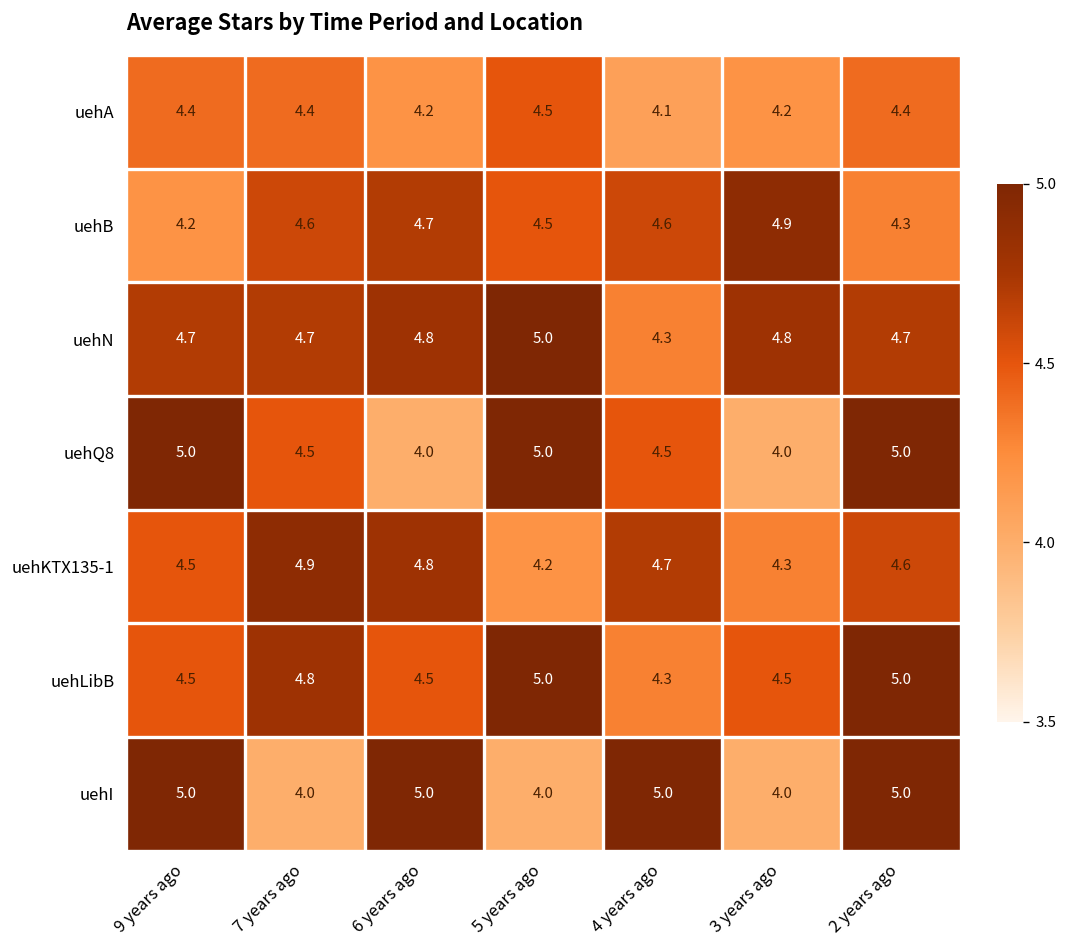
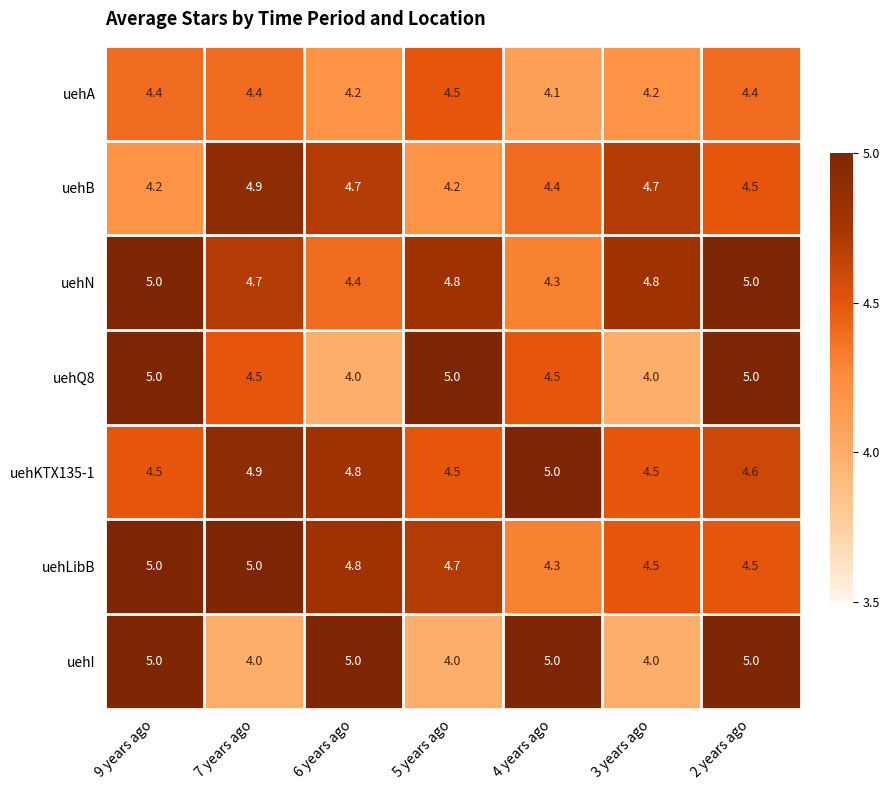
  {
    "uehA": {
      "9 years ago": 4.4,
      "7 years ago": 4.4,
      "6 years ago": 4.2,
      "5 years ago": 4.5,
      "4 years ago": 4.1,
      "3 years ago": 4.2,
      "2 years ago": 4.4
    },
    "uehB": {
      "9 years ago": 4.2,
-     "7 years ago": 4.6,
+     "7 years ago": 4.9,
      "6 years ago": 4.7,
-     "5 years ago": 4.5,
-     "4 years ago": 4.6,
-     "3 years ago": 4.9,
-     "2 years ago": 4.3
+     "5 years ago": 4.2,
+     "4 years ago": 4.4,
+     "3 years ago": 4.7,
+     "2 years ago": 4.5
    },
    "uehN": {
-     "9 years ago": 4.7,
+     "9 years ago": 5.0,
      "7 years ago": 4.7,
-     "6 years ago": 4.8,
-     "5 years ago": 5.0,
+     "6 years ago": 4.4,
+     "5 years ago": 4.8,
      "4 years ago": 4.3,
      "3 years ago": 4.8,
-     "2 years ago": 4.7
+     "2 years ago": 5.0
    },
    "uehQ8": {
      "9 years ago": 5.0,
      "7 years ago": 4.5,
      "6 years ago": 4.0,
      "5 years ago": 5.0,
      "4 years ago": 4.5,
      "3 years ago": 4.0,
      "2 years ago": 5.0
    },
    "uehKTX135-1": {
      "9 years ago": 4.5,
      "7 years ago": 4.9,
      "6 years ago": 4.8,
-     "5 years ago": 4.2,
-     "4 years ago": 4.7,
-     "3 years ago": 4.3,
+     "5 years ago": 4.5,
+     "4 years ago": 5.0,
+     "3 years ago": 4.5,
      "2 years ago": 4.6
    },
    "uehLibB": {
-     "9 years ago": 4.5,
-     "7 years ago": 4.8,
-     "6 years ago": 4.5,
-     "5 years ago": 5.0,
+     "9 years ago": 5.0,
+     "7 years ago": 5.0,
+     "6 years ago": 4.8,
+     "5 years ago": 4.7,
      "4 years ago": 4.3,
      "3 years ago": 4.5,
-     "2 years ago": 5.0
+     "2 years ago": 4.5
    },
    "uehI": {
      "9 years ago": 5.0,
      "7 years ago": 4.0,
      "6 years ago": 5.0,
      "5 years ago": 4.0,
      "4 years ago": 5.0,
      "3 years ago": 4.0,
      "2 years ago": 5.0
    }
  }
